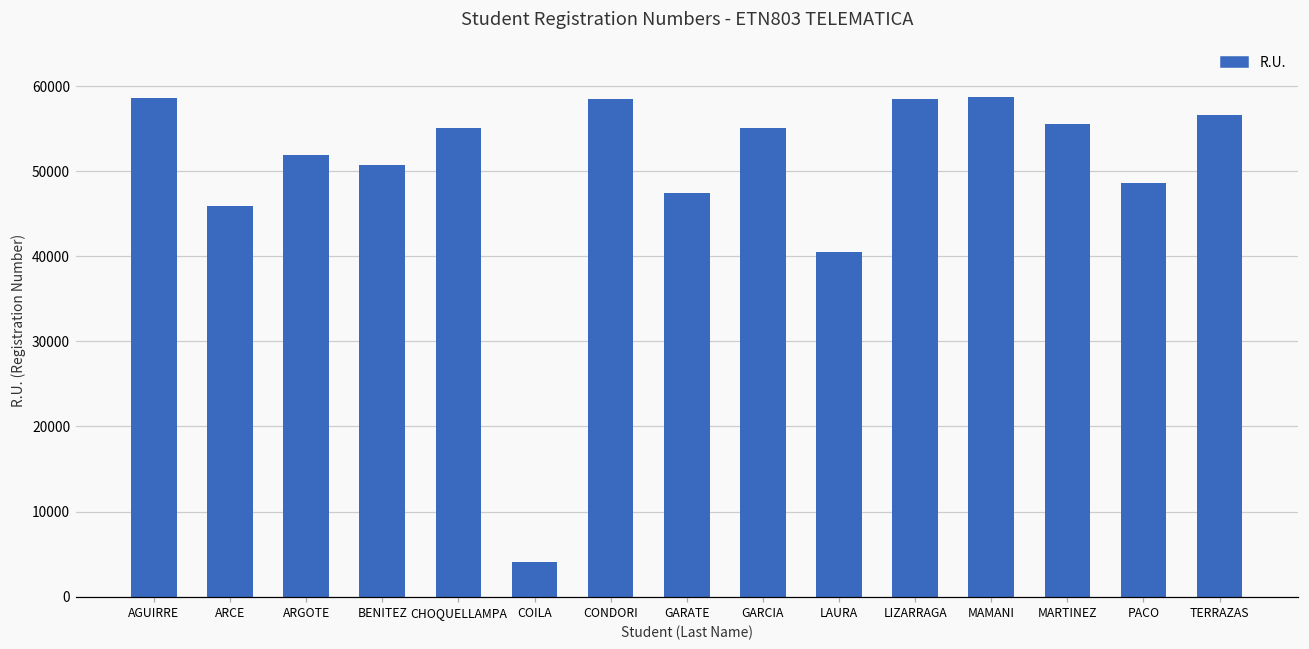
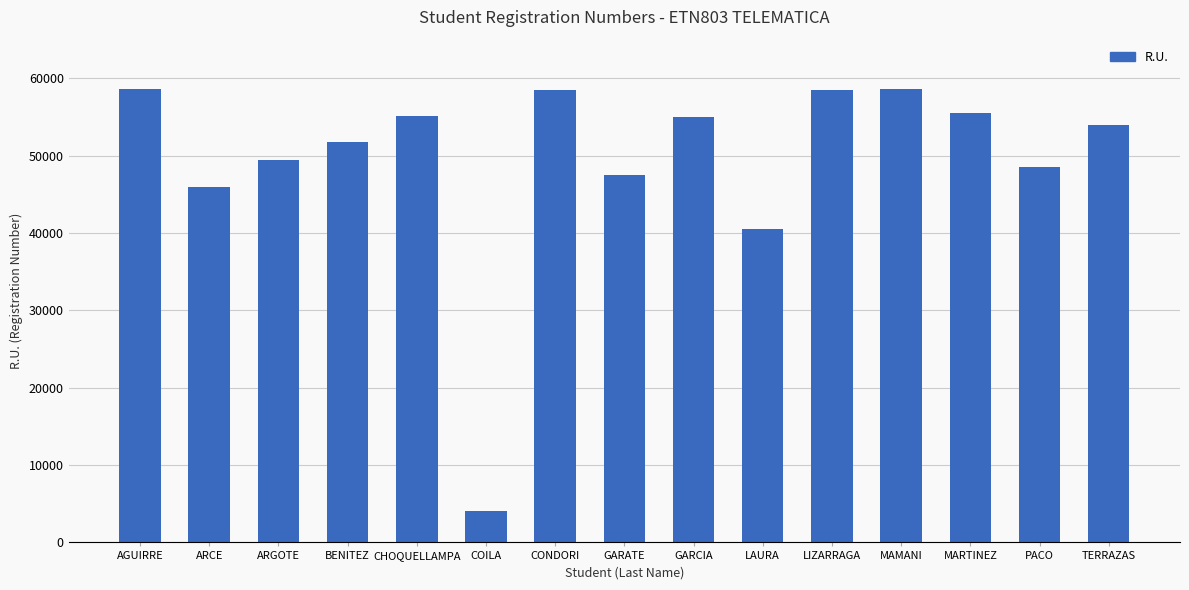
  {
    "AGUIRRE": 59000,
    "ARCE": 46000,
-   "ARGOTE": 52000,
-   "BENITEZ": 51000,
+   "ARGOTE": 49000,
+   "BENITEZ": 52000,
    "CHOQUELLAMPA": 55000,
    "COILA": 4000,
    "CONDORI": 58000,
    "GARATE": 47000,
    "GARCIA": 55000,
    "LAURA": 41000,
    "LIZARRAGA": 58000,
    "MAMANI": 59000,
    "MARTINEZ": 56000,
    "PACO": 49000,
-   "TERRAZAS": 57000
+   "TERRAZAS": 54000
  }
